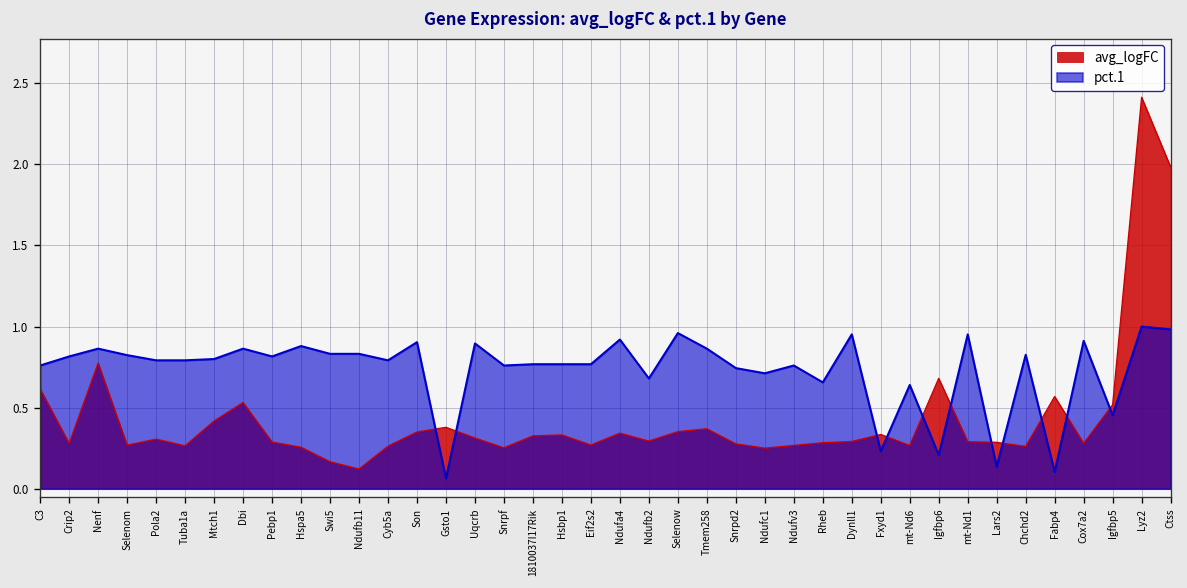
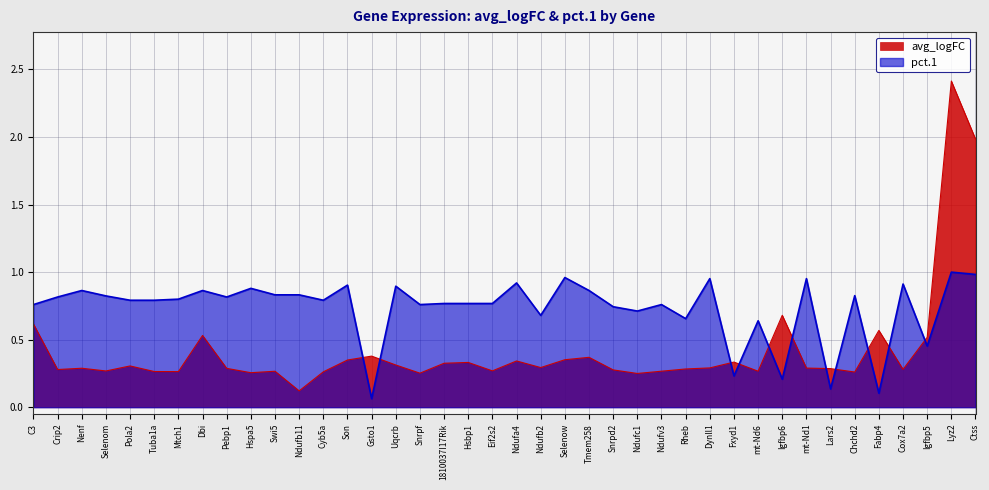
  {
    "avg_logFC": {
      "C3": 0.62,
      "Crip2": 0.28,
-     "Nenf": 0.78,
+     "Nenf": 0.29,
      "Selenom": 0.27,
      "Pola2": 0.31,
      "Tuba1a": 0.26,
-     "Mtch1": 0.42,
+     "Mtch1": 0.26,
      "Dbi": 0.53,
      "Pebp1": 0.29,
      "Hspa5": 0.26,
-     "Swi5": 0.17,
+     "Swi5": 0.27,
      "Ndufb11": 0.12,
      "Cyb5a": 0.26,
      "Son": 0.35,
      "Gsto1": 0.38,
      "Uqcrb": 0.31,
      "Snrpf": 0.25,
      "1810037I17Rik": 0.33,
      "Hsbp1": 0.33,
      "Eif2s2": 0.27,
      "Ndufa4": 0.34,
      "Ndufb2": 0.29,
      "Selenow": 0.35,
      "Tmem258": 0.37,
      "Snrpd2": 0.28,
      "Ndufc1": 0.25,
      "Ndufv3": 0.27,
      "Rheb": 0.28,
      "Dynll1": 0.29,
      "Fxyd1": 0.33,
      "mt-Nd6": 0.27,
      "Igfbp6": 0.68,
      "mt-Nd1": 0.29,
      "Lars2": 0.29,
      "Chchd2": 0.26,
      "Fabp4": 0.57,
      "Cox7a2": 0.28,
      "Igfbp5": 0.52,
      "Lyz2": 2.41,
      "Ctss": 1.98
    },
    "pct.1": {
      "C3": 0.76,
      "Crip2": 0.82,
      "Nenf": 0.86,
      "Selenom": 0.82,
      "Pola2": 0.79,
      "Tuba1a": 0.79,
      "Mtch1": 0.80,
      "Dbi": 0.86,
      "Pebp1": 0.82,
      "Hspa5": 0.88,
      "Swi5": 0.83,
      "Ndufb11": 0.83,
      "Cyb5a": 0.79,
      "Son": 0.90,
      "Gsto1": 0.06,
      "Uqcrb": 0.90,
      "Snrpf": 0.76,
      "1810037I17Rik": 0.77,
      "Hsbp1": 0.77,
      "Eif2s2": 0.77,
      "Ndufa4": 0.92,
      "Ndufb2": 0.68,
      "Selenow": 0.96,
      "Tmem258": 0.86,
      "Snrpd2": 0.74,
      "Ndufc1": 0.71,
      "Ndufv3": 0.76,
      "Rheb": 0.66,
      "Dynll1": 0.95,
      "Fxyd1": 0.23,
      "mt-Nd6": 0.64,
      "Igfbp6": 0.21,
      "mt-Nd1": 0.95,
      "Lars2": 0.14,
      "Chchd2": 0.83,
      "Fabp4": 0.10,
      "Cox7a2": 0.91,
      "Igfbp5": 0.45,
      "Lyz2": 1.00,
      "Ctss": 0.98
    }
  }
